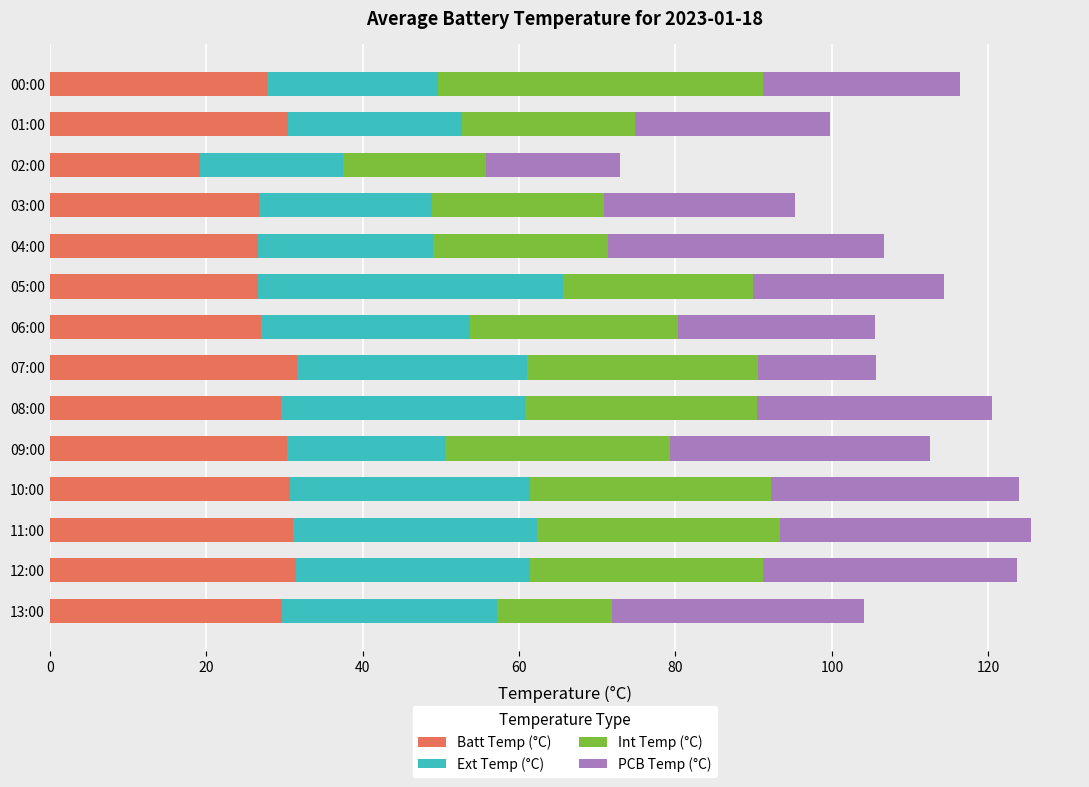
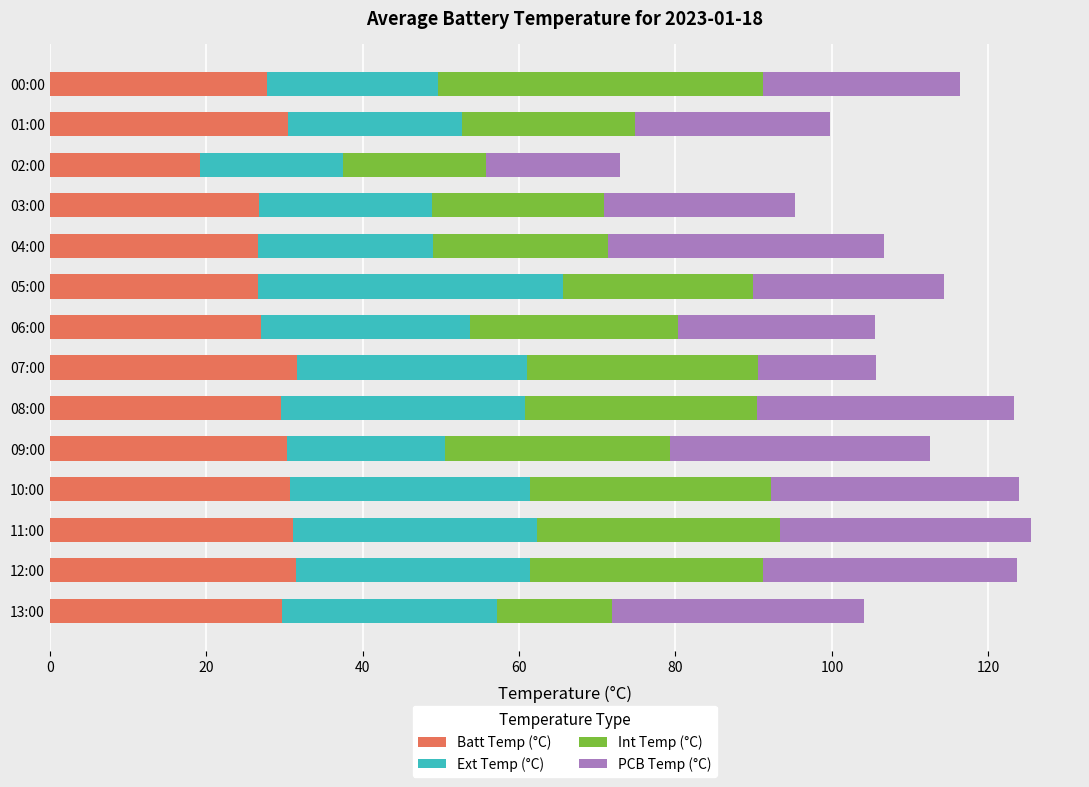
  {
    "Batt Temp (°C)": {
      "00:00": 28,
      "01:00": 31,
      "02:00": 19,
      "03:00": 27,
      "04:00": 27,
      "05:00": 27,
      "06:00": 27,
      "07:00": 32,
      "08:00": 30,
      "09:00": 30,
      "10:00": 31,
      "11:00": 31,
      "12:00": 31,
      "13:00": 30
    },
    "Ext Temp (°C)": {
      "00:00": 22,
      "01:00": 22,
      "02:00": 18,
      "03:00": 22,
      "04:00": 22,
      "05:00": 39,
      "06:00": 27,
      "07:00": 30,
      "08:00": 31,
      "09:00": 20,
      "10:00": 31,
      "11:00": 31,
      "12:00": 30,
      "13:00": 28
    },
    "Int Temp (°C)": {
      "00:00": 41,
      "01:00": 22,
      "02:00": 18,
      "03:00": 22,
      "04:00": 22,
      "05:00": 24,
      "06:00": 27,
      "07:00": 30,
      "08:00": 30,
      "09:00": 29,
      "10:00": 31,
      "11:00": 31,
      "12:00": 30,
      "13:00": 15
    },
    "PCB Temp (°C)": {
      "00:00": 25,
      "01:00": 25,
      "02:00": 17,
      "03:00": 24,
      "04:00": 35,
      "05:00": 24,
      "06:00": 25,
      "07:00": 15,
-     "08:00": 30,
+     "08:00": 33,
      "09:00": 33,
      "10:00": 32,
      "11:00": 32,
      "12:00": 32,
      "13:00": 32
    }
  }
